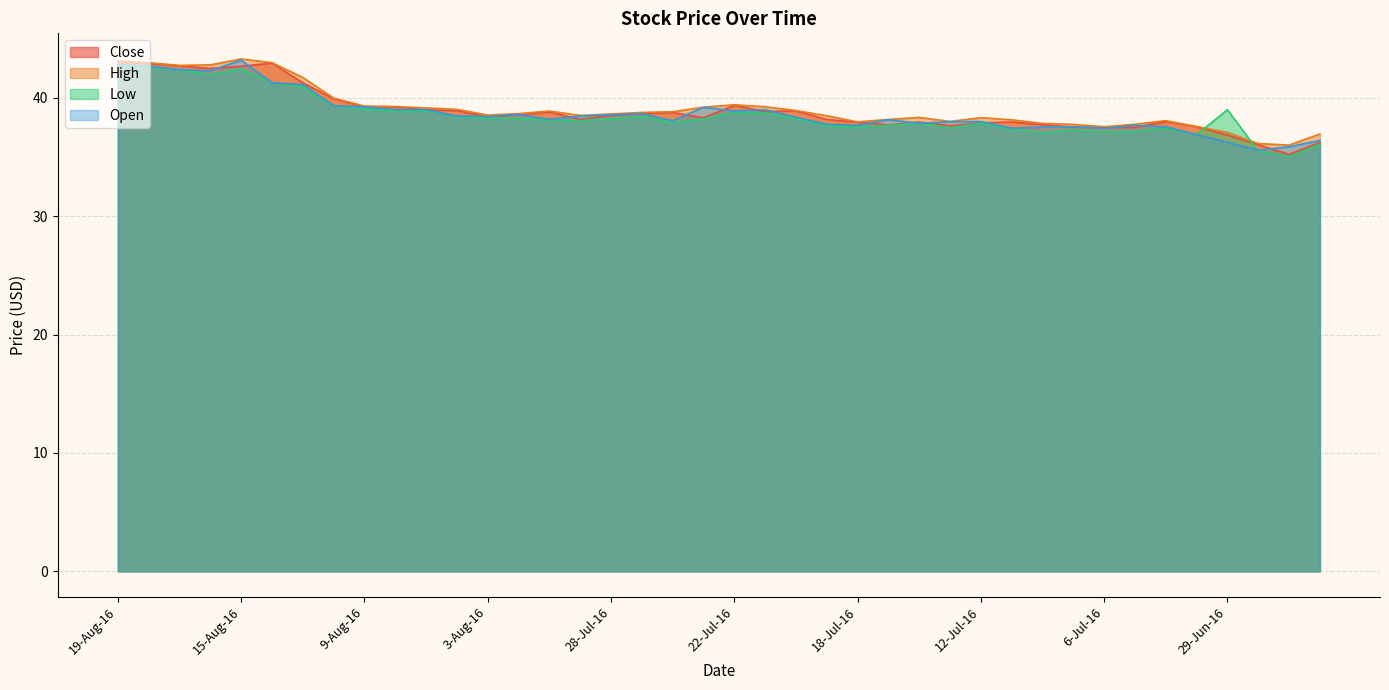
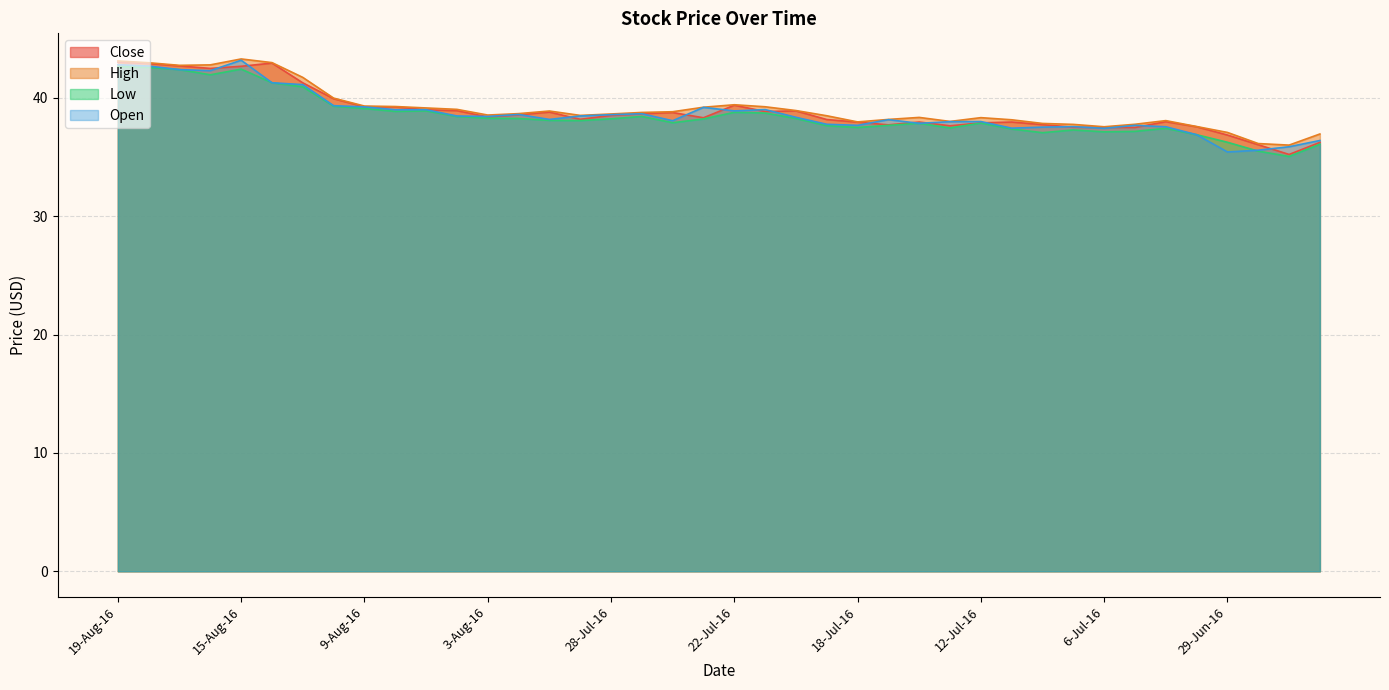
  {
    "Low": {
      "15-Aug-16": 42.4,
      "28-Jul-16": 38.2,
      "6-Jul-16": 37.1,
-     "29-Jun-16": 39.0
+     "29-Jun-16": 36.3
    },
    "Open": {
-     "29-Jun-16": 36.3
+     "29-Jun-16": 35.4
    }
  }
